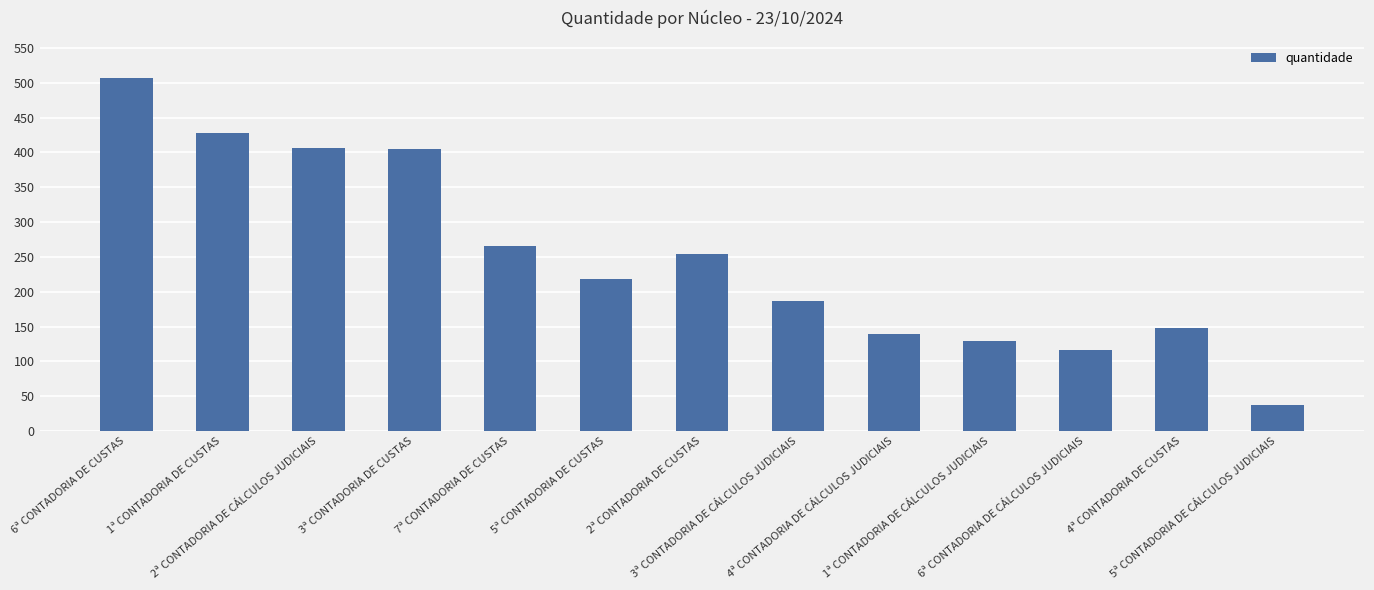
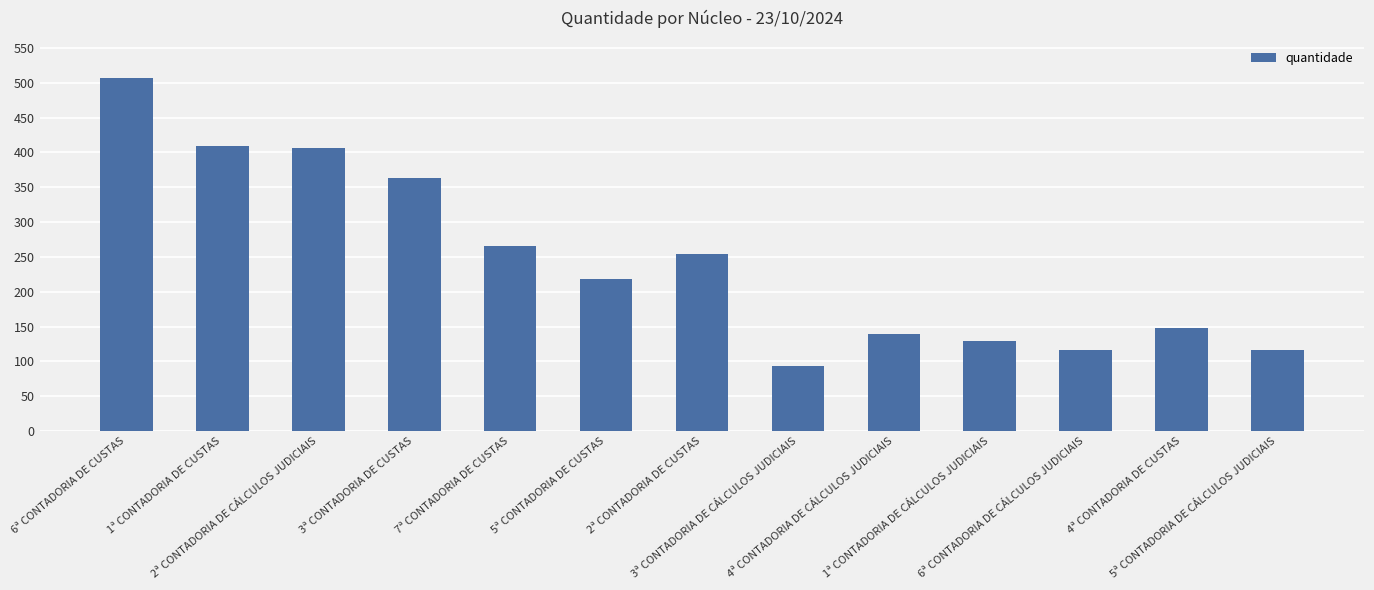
  {
    "6ª CONTADORIA DE CUSTAS": 510,
-   "1ª CONTADORIA DE CUSTAS": 430,
+   "1ª CONTADORIA DE CUSTAS": 410,
    "2ª CONTADORIA DE CÁLCULOS JUDICIAIS": 410,
-   "3ª CONTADORIA DE CUSTAS": 410,
+   "3ª CONTADORIA DE CUSTAS": 360,
    "7ª CONTADORIA DE CUSTAS": 270,
    "5ª CONTADORIA DE CUSTAS": 220,
    "2ª CONTADORIA DE CUSTAS": 250,
-   "3ª CONTADORIA DE CÁLCULOS JUDICIAIS": 190,
+   "3ª CONTADORIA DE CÁLCULOS JUDICIAIS": 90,
    "4ª CONTADORIA DE CÁLCULOS JUDICIAIS": 140,
    "1ª CONTADORIA DE CÁLCULOS JUDICIAIS": 130,
    "6ª CONTADORIA DE CÁLCULOS JUDICIAIS": 120,
    "4ª CONTADORIA DE CUSTAS": 150,
-   "5ª CONTADORIA DE CÁLCULOS JUDICIAIS": 40
+   "5ª CONTADORIA DE CÁLCULOS JUDICIAIS": 120
  }
